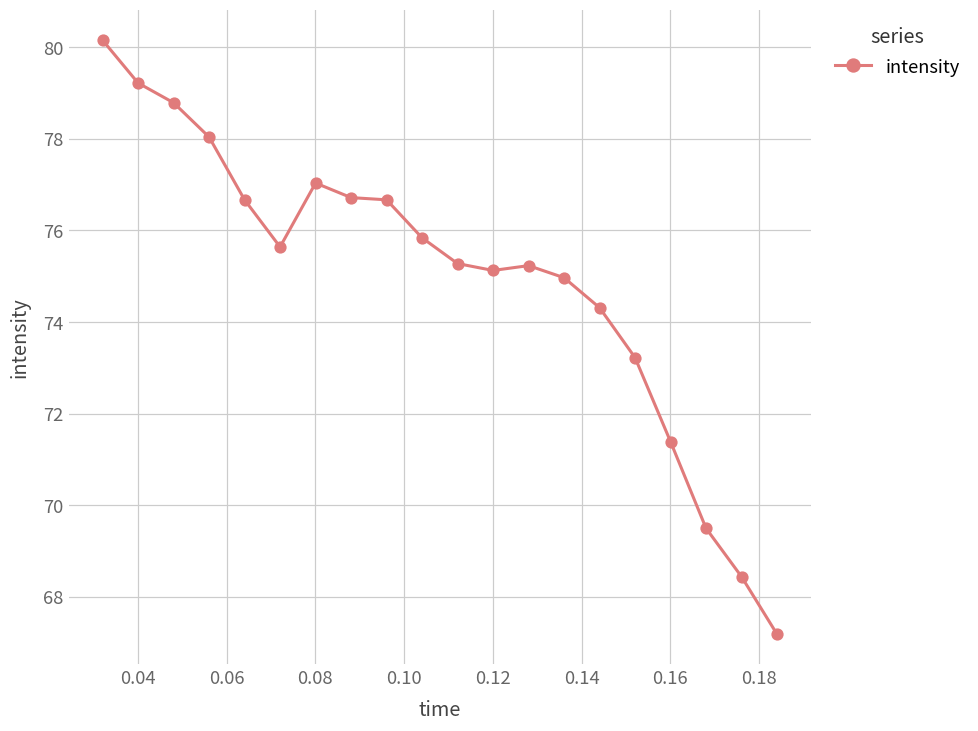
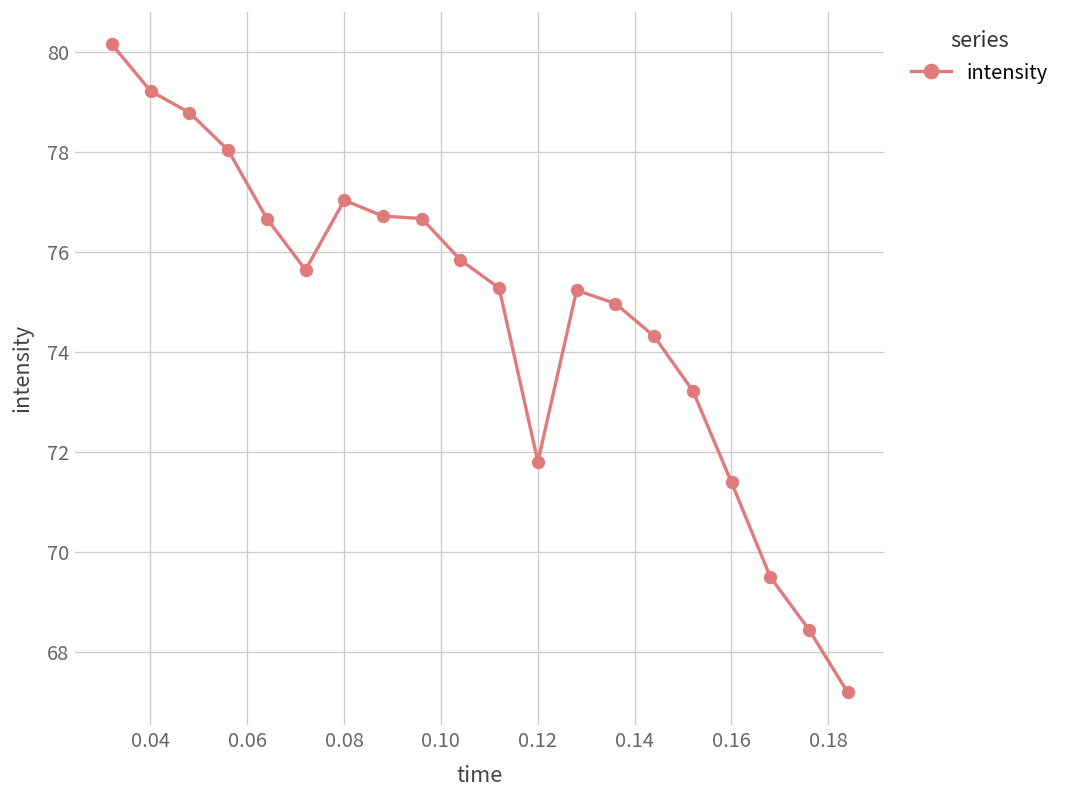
  {
    "0.04": 79.2,
    "0.08": 77.0,
-   "0.12": 75.1,
+   "0.12": 71.8,
    "0.16": 71.4
  }
